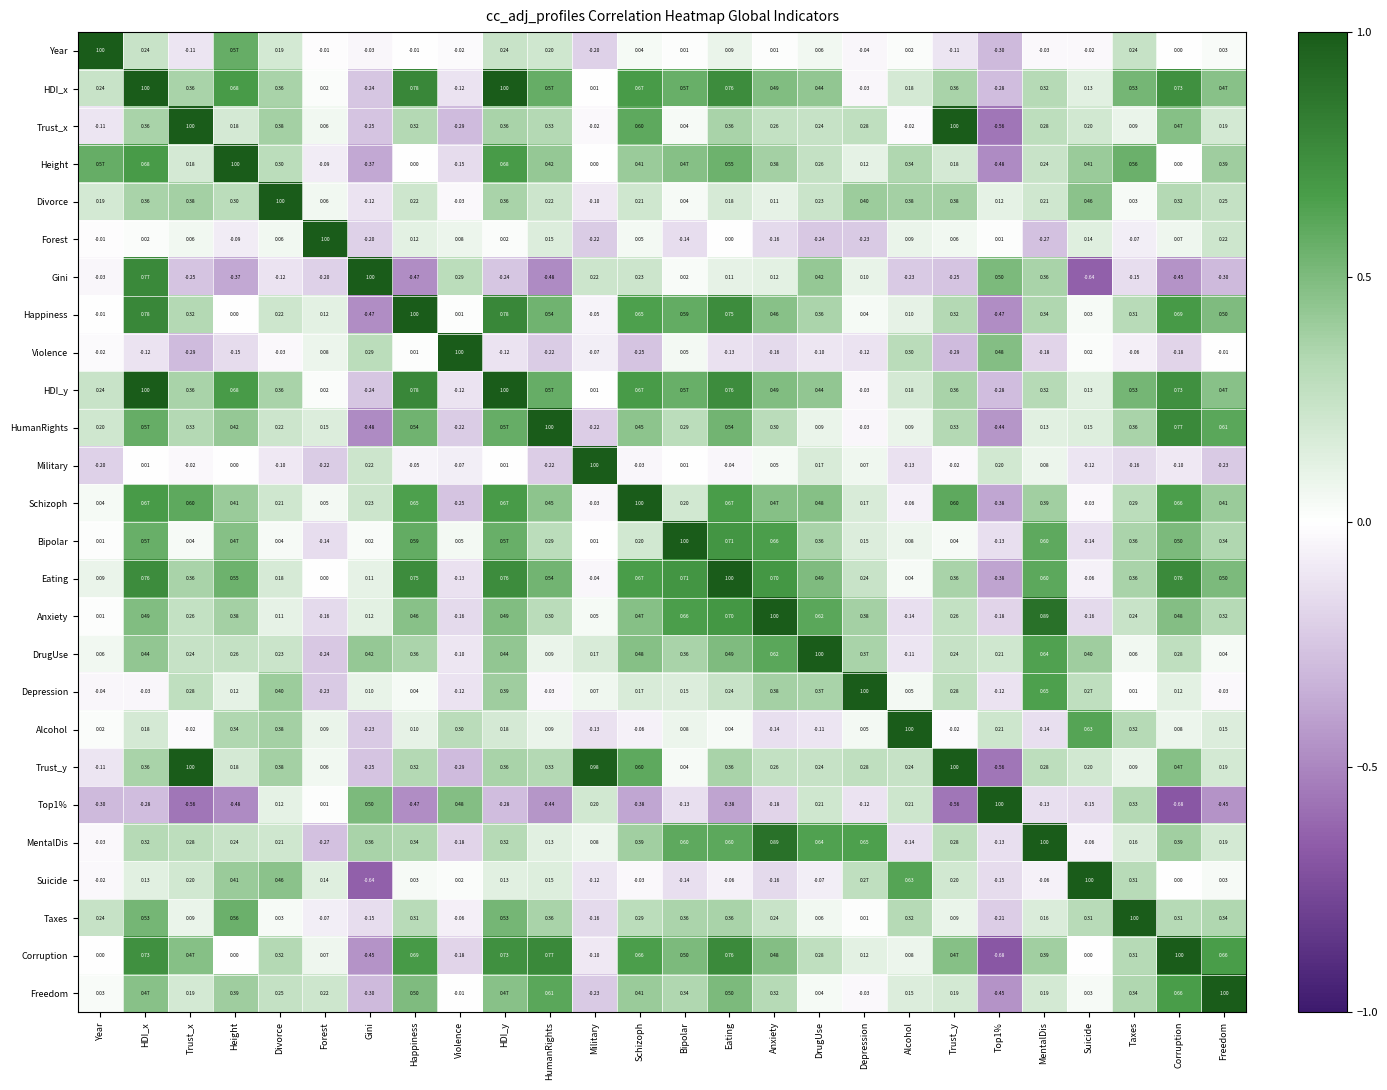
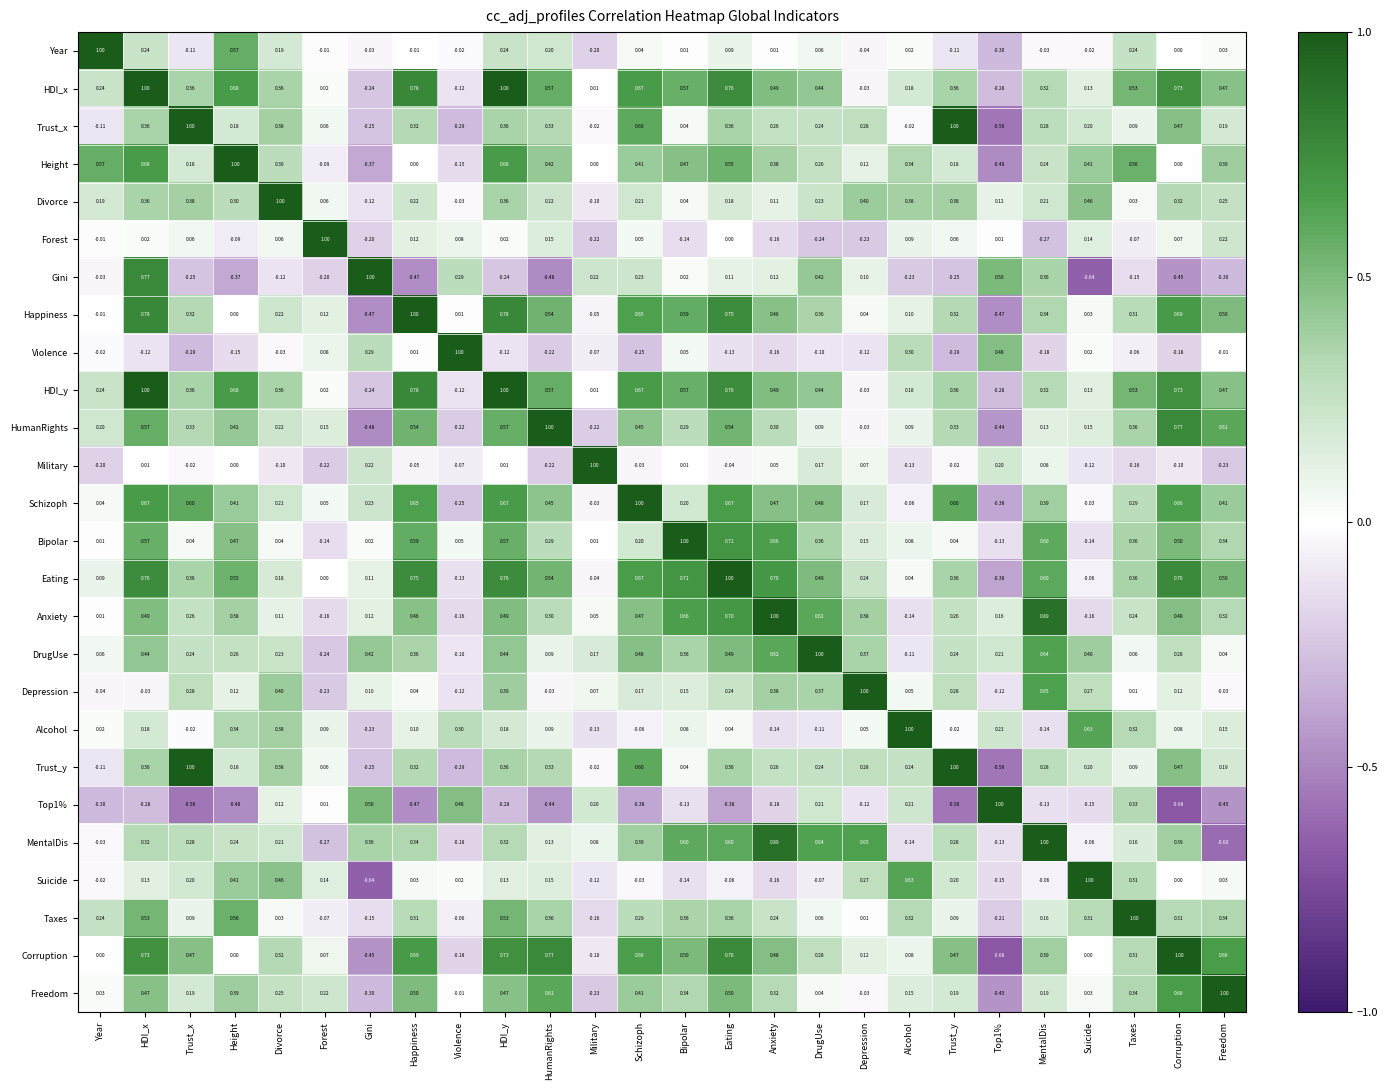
  {
    "Anxiety": {
      "Year": 0.01,
      "HDI_x": 0.49,
      "Trust_x": 0.26,
      "Height": 0.38,
      "Divorce": 0.11,
      "Forest": -0.16,
      "Gini": 0.12,
      "Happiness": 0.46,
      "Violence": -0.16,
      "HDI_y": 0.49,
      "HumanRights": 0.30,
      "Military": 0.05,
      "Schizoph": 0.47,
      "Bipolar": 0.66,
      "Eating": 0.70,
      "Anxiety": 1.00,
      "DrugUse": 0.62,
      "Depression": 0.38,
      "Alcohol": -0.14,
      "Trust_y": 0.26,
-     "Top1%": -0.18,
+     "Top1%": 0.16,
      "MentalDis": 0.89,
      "Suicide": -0.16,
      "Taxes": 0.24,
      "Corruption": 0.48,
      "Freedom": 0.32
    },
    "Trust_y": {
      "Year": -0.11,
      "HDI_x": 0.36,
      "Trust_x": 1.00,
      "Height": 0.18,
      "Divorce": 0.38,
      "Forest": 0.06,
      "Gini": -0.25,
      "Happiness": 0.32,
      "Violence": -0.29,
      "HDI_y": 0.36,
      "HumanRights": 0.33,
-     "Military": 0.98,
+     "Military": -0.02,
      "Schizoph": 0.60,
      "Bipolar": 0.04,
      "Eating": 0.36,
      "Anxiety": 0.26,
      "DrugUse": 0.24,
      "Depression": 0.28,
      "Alcohol": 0.24,
      "Trust_y": 1.00,
      "Top1%": -0.56,
      "MentalDis": 0.28,
      "Suicide": 0.20,
      "Taxes": 0.09,
      "Corruption": 0.47,
      "Freedom": 0.19
    },
    "MentalDis": {
      "Year": -0.03,
      "HDI_x": 0.32,
      "Trust_x": 0.28,
      "Height": 0.24,
      "Divorce": 0.21,
      "Forest": -0.27,
      "Gini": 0.36,
      "Happiness": 0.34,
      "Violence": -0.18,
      "HDI_y": 0.32,
      "HumanRights": 0.13,
      "Military": 0.08,
      "Schizoph": 0.39,
      "Bipolar": 0.60,
      "Eating": 0.60,
      "Anxiety": 0.89,
      "DrugUse": 0.64,
      "Depression": 0.65,
      "Alcohol": -0.14,
      "Trust_y": 0.28,
      "Top1%": -0.13,
      "MentalDis": 1.00,
      "Suicide": -0.06,
      "Taxes": 0.16,
      "Corruption": 0.39,
-     "Freedom": 0.19
+     "Freedom": -0.60
    }
  }
